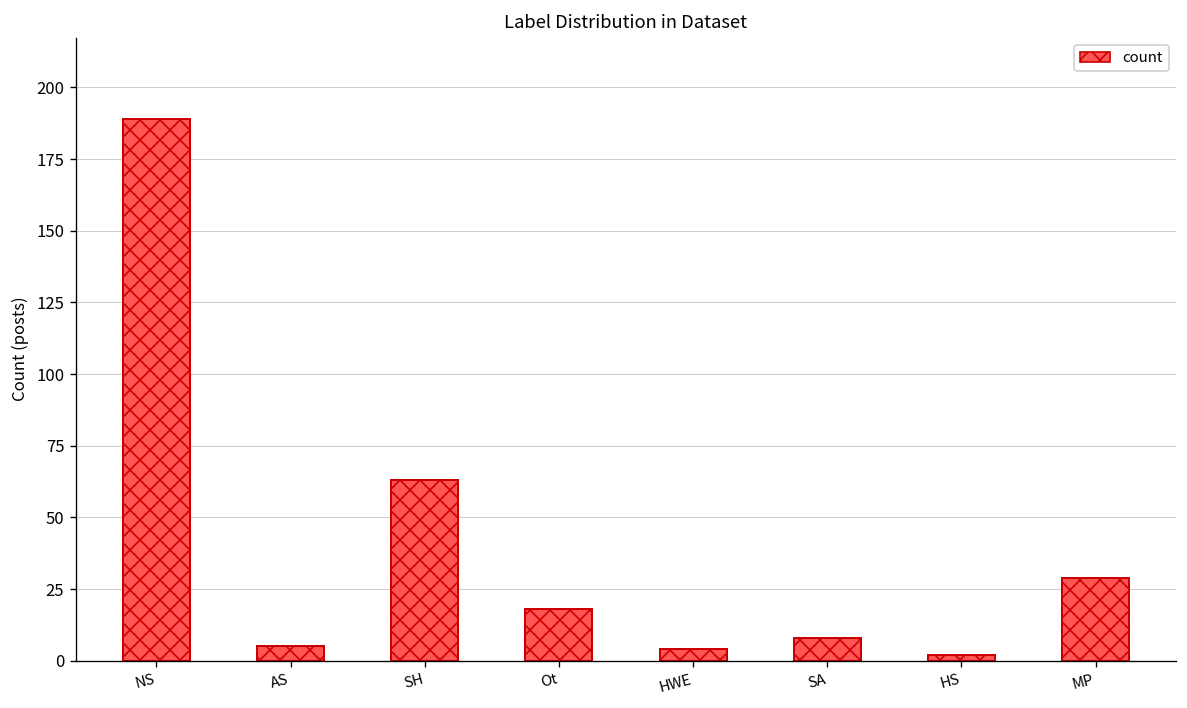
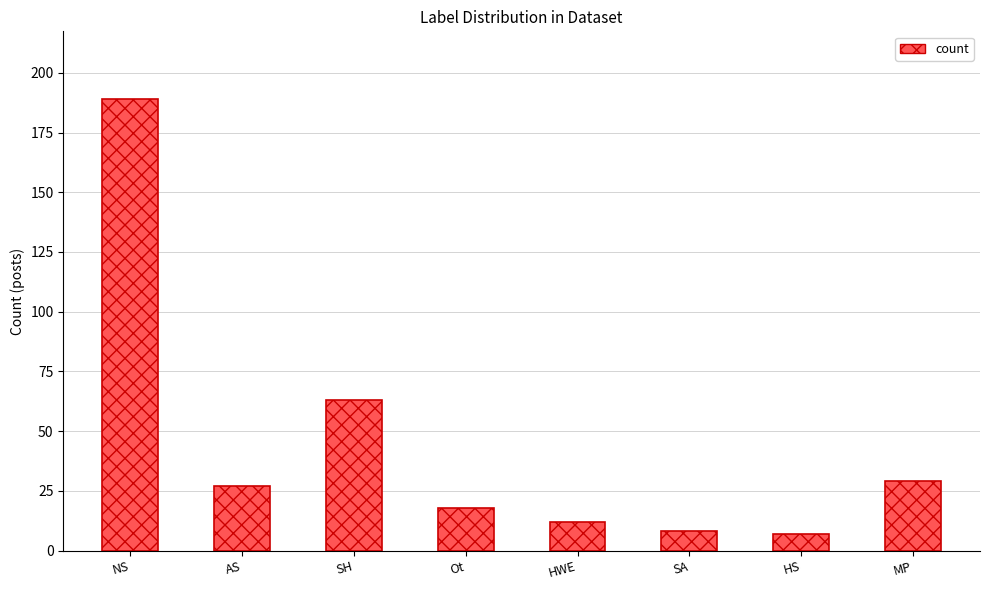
  {
    "NS": 189,
-   "AS": 5,
+   "AS": 27,
    "SH": 63,
    "Ot": 18,
-   "HWE": 4,
+   "HWE": 12,
    "SA": 8,
-   "HS": 2,
+   "HS": 7,
    "MP": 29
  }
